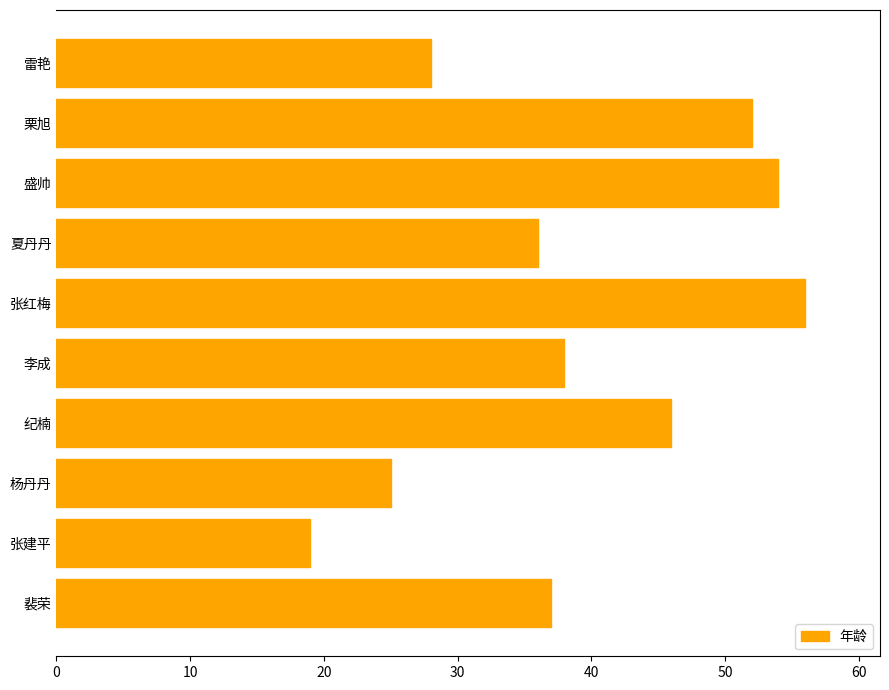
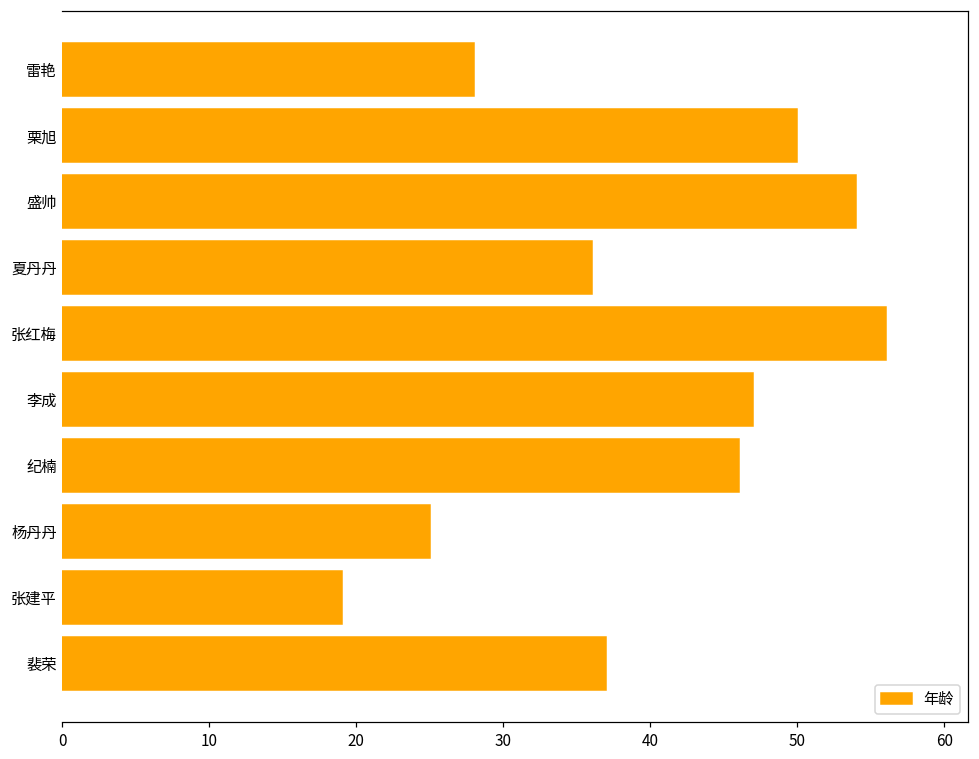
  {
    "雷艳": 28,
-   "栗旭": 52,
+   "栗旭": 50,
    "盛帅": 54,
    "夏丹丹": 36,
    "张红梅": 56,
-   "李成": 38,
+   "李成": 47,
    "纪楠": 46,
    "杨丹丹": 25,
    "张建平": 19,
    "裴荣": 37
  }
